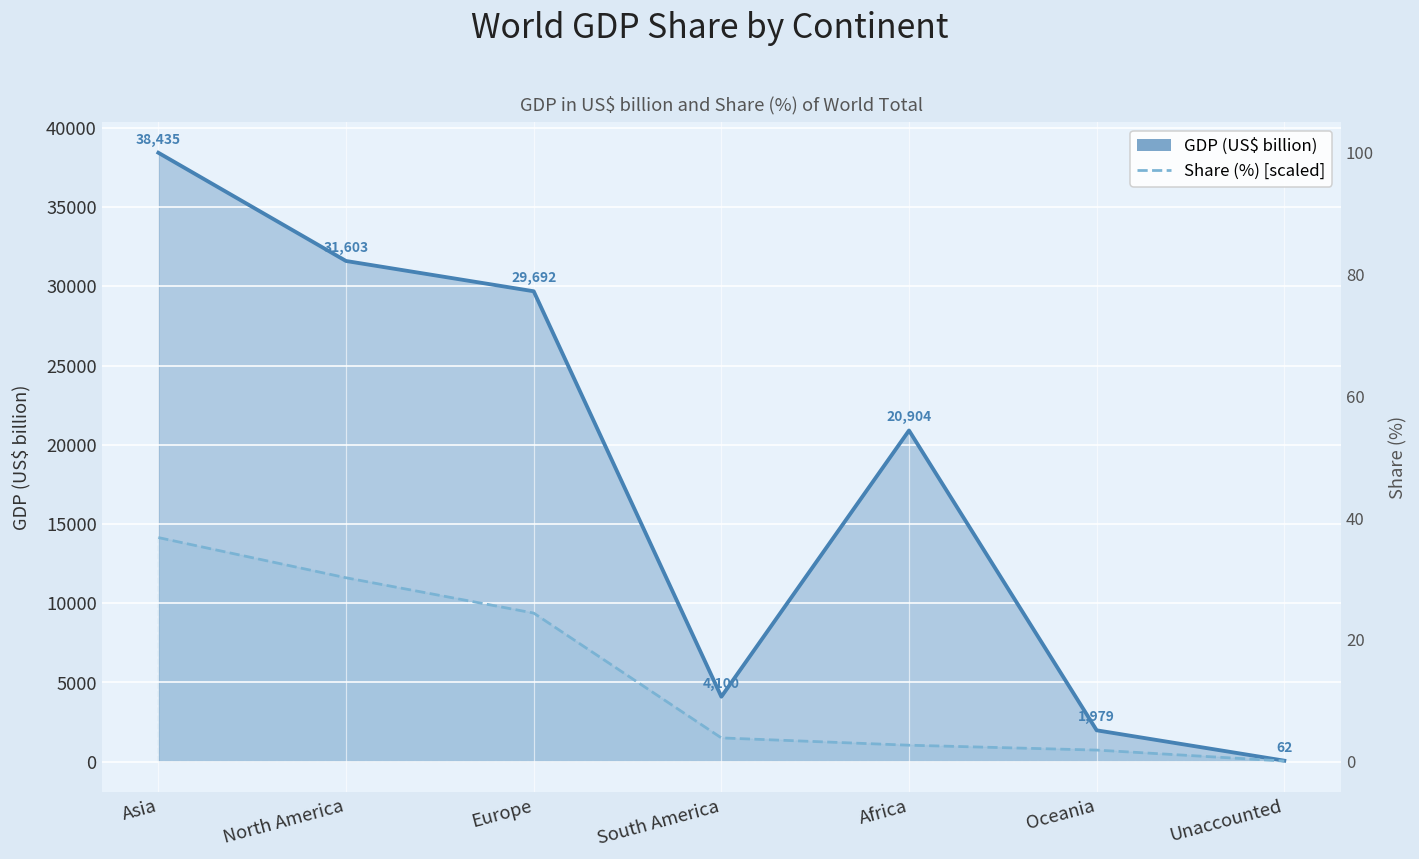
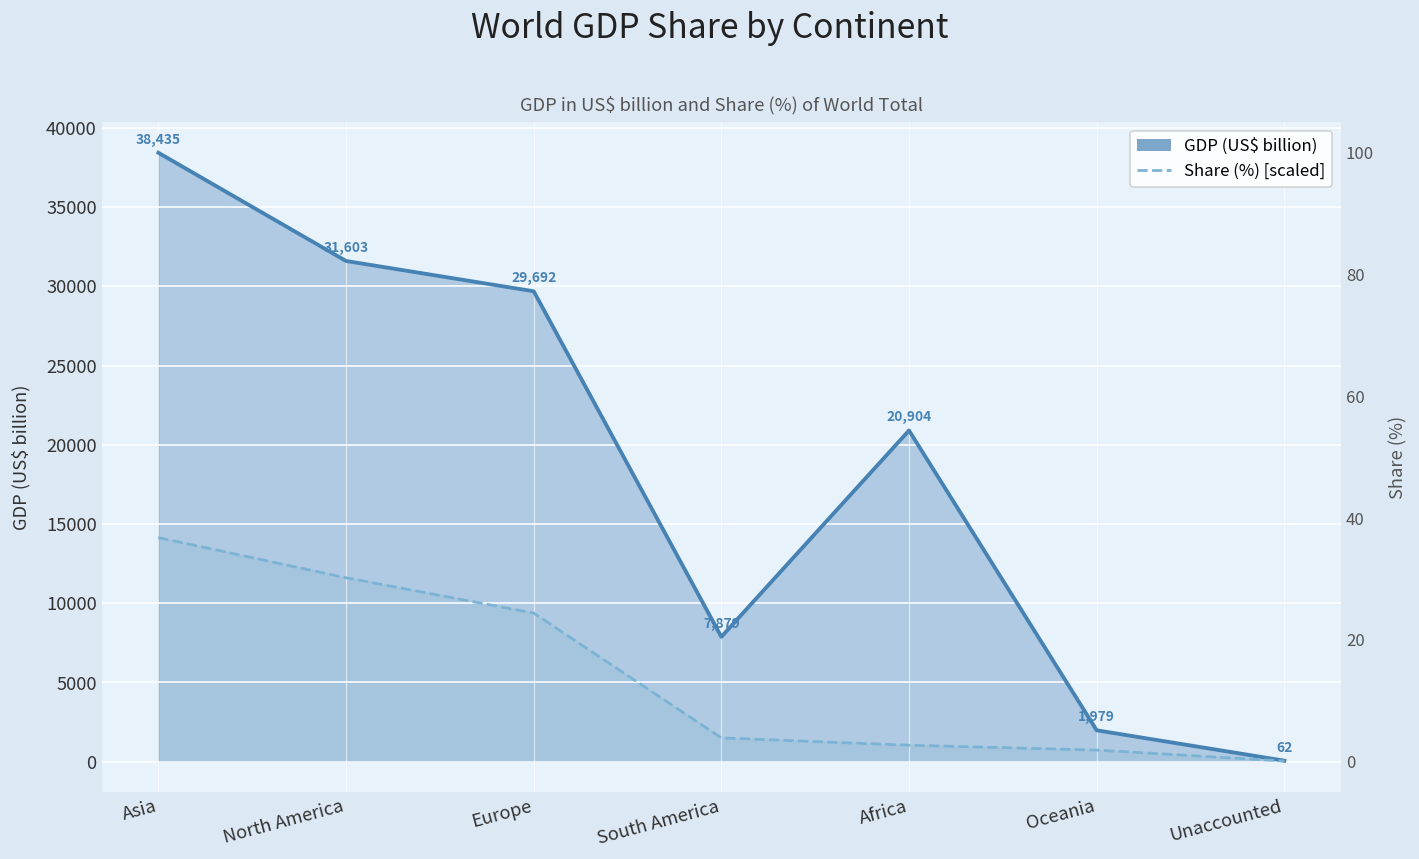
  {
    "GDP (US$ billion)": {
      "Asia": "38,435",
      "North America": "31,603",
      "Europe": "29,692",
-     "South America": "4,100",
+     "South America": "7,879",
      "Africa": "20,904",
      "Oceania": "1,979"
    }
  }
